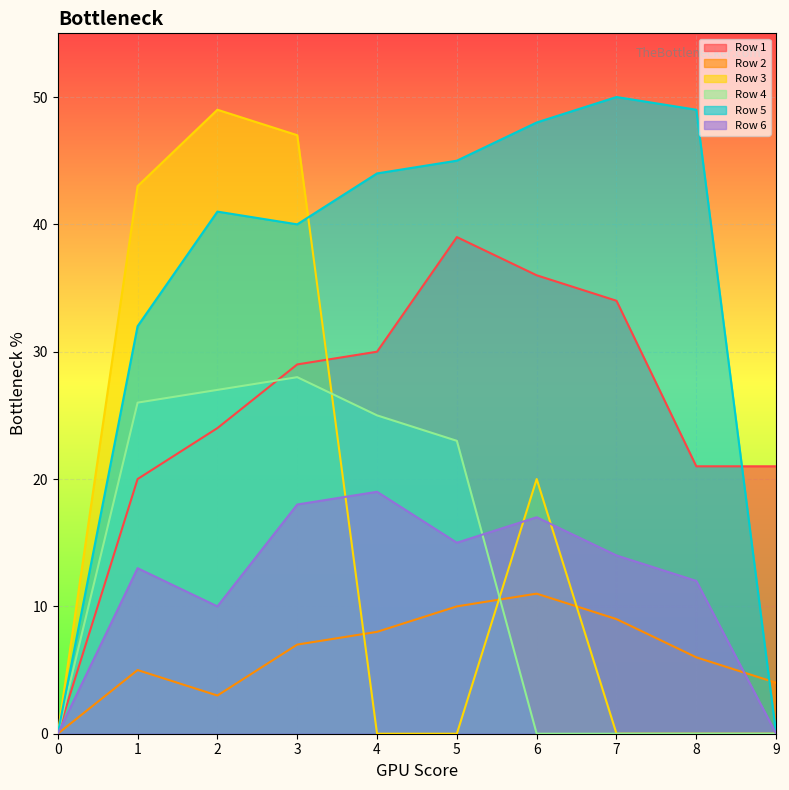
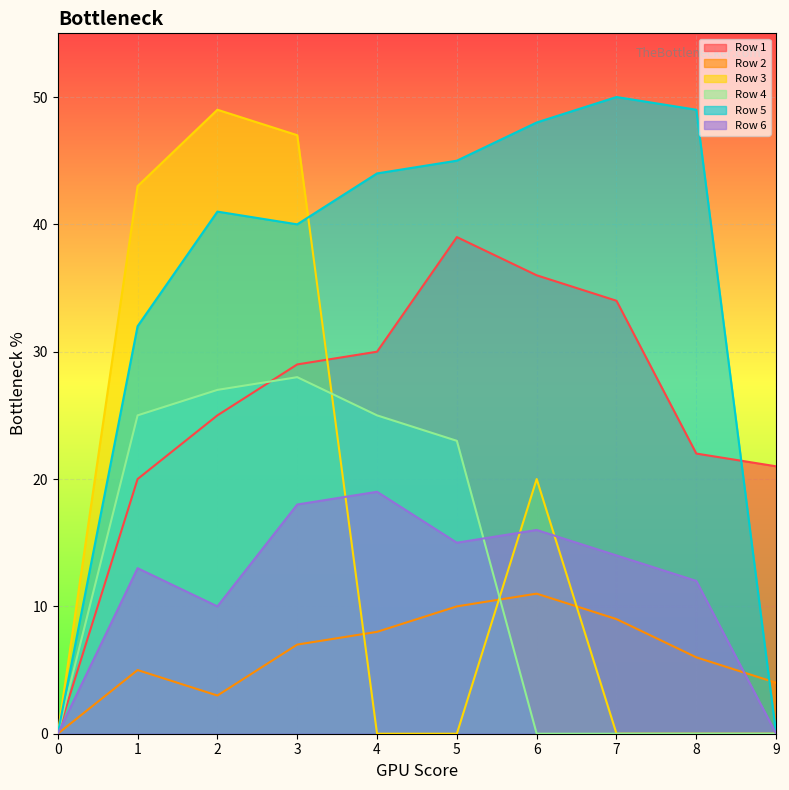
  {
    "Row 1": {
      "1": 20,
-     "2": 24,
+     "2": 25,
      "3": 29,
      "4": 30,
      "5": 39,
      "6": 36,
      "7": 34,
-     "8": 21,
+     "8": 22,
      "9": 21
    },
    "Row 2": {
      "1": 5,
      "2": 3,
      "3": 7,
      "4": 8,
      "5": 10,
      "6": 11,
      "7": 9,
      "8": 6,
      "9": 4
    },
    "Row 3": {
      "1": 43,
      "2": 49,
      "3": 47,
      "4": 0,
      "5": 0,
      "6": 20
    },
    "Row 4": {
-     "1": 26,
+     "1": 25,
      "2": 27,
      "3": 28,
      "4": 25,
      "5": 23,
      "6": 0
    },
    "Row 5": {
      "1": 32,
      "2": 41,
      "3": 40,
      "4": 44,
      "5": 45,
      "6": 48,
      "7": 50,
      "8": 49
    },
    "Row 6": {
      "1": 13,
      "2": 10,
      "3": 18,
      "4": 19,
      "5": 15,
-     "6": 17,
+     "6": 16,
      "7": 14,
      "8": 12
    }
  }
